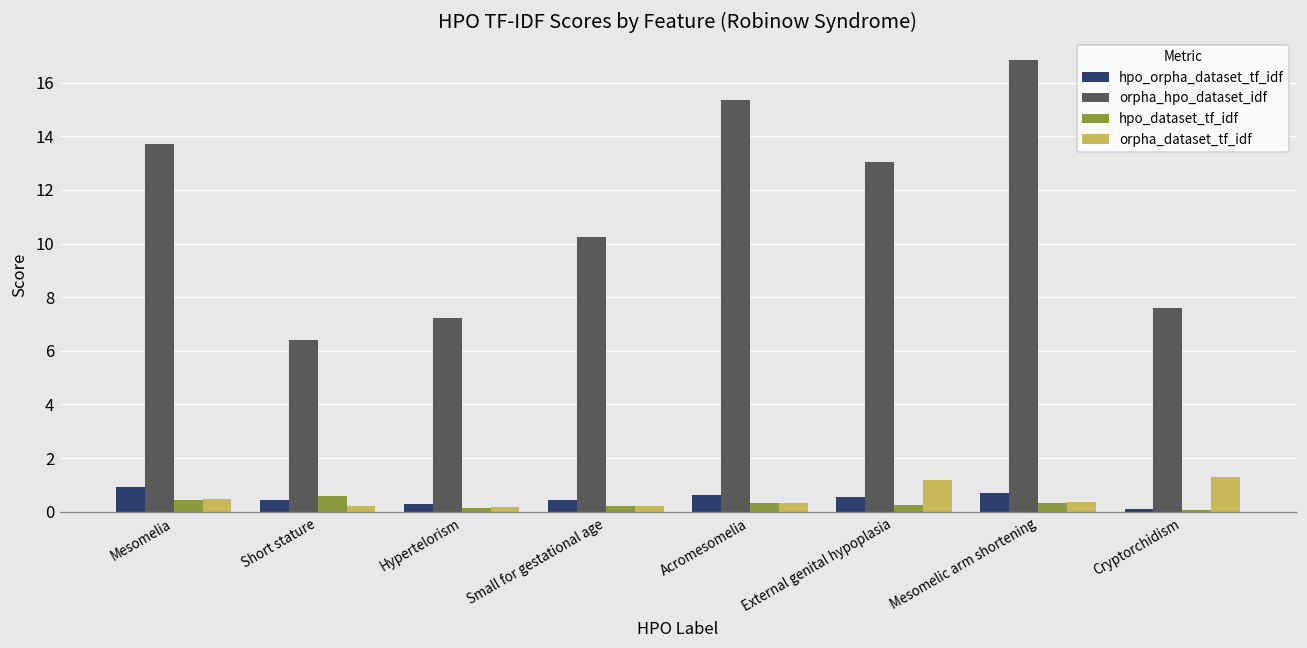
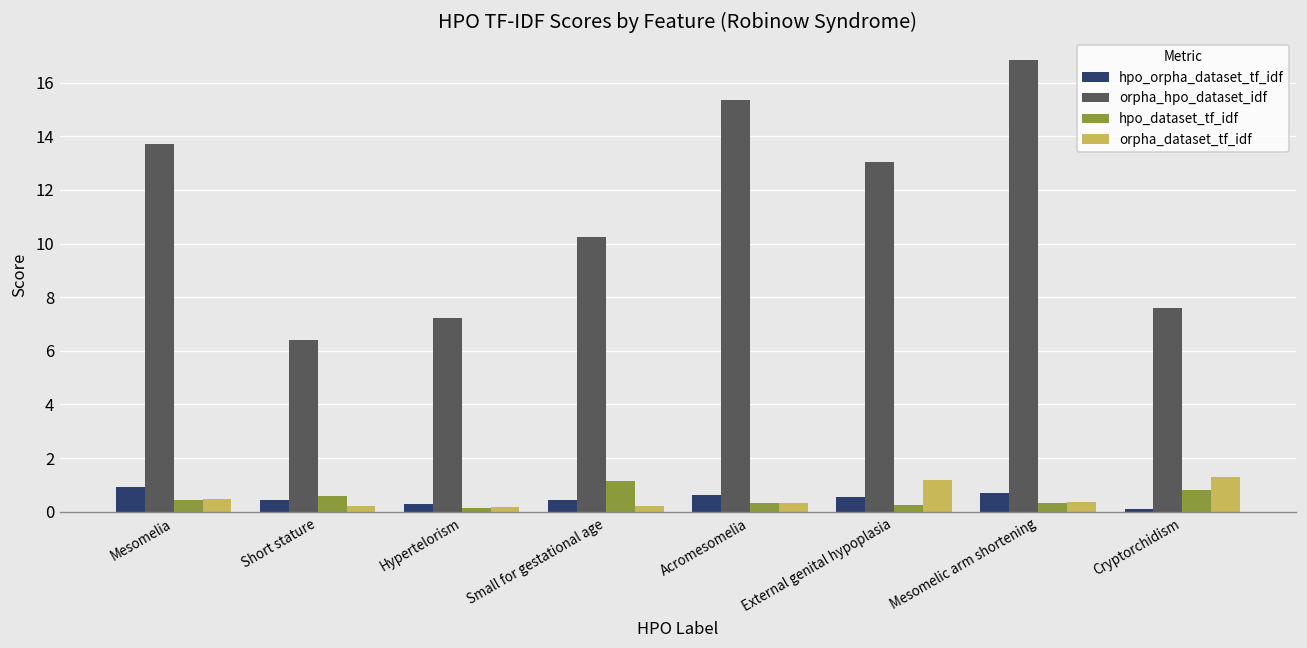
  {
    "hpo_dataset_tf_idf": {
      "Mesomelia": 0.4,
      "Short stature": 0.6,
      "Hypertelorism": 0.1,
-     "Small for gestational age": 0.2,
+     "Small for gestational age": 1.2,
      "Acromesomelia": 0.3,
      "External genital hypoplasia": 0.3,
      "Mesomelic arm shortening": 0.3,
-     "Cryptorchidism": 0.0
+     "Cryptorchidism": 0.8
    },
    "orpha_dataset_tf_idf": {
      "Mesomelia": 0.5,
      "Short stature": 0.2,
      "Hypertelorism": 0.2,
      "Small for gestational age": 0.2,
      "Acromesomelia": 0.3,
      "External genital hypoplasia": 1.2,
      "Mesomelic arm shortening": 0.4,
      "Cryptorchidism": 1.3
    }
  }
